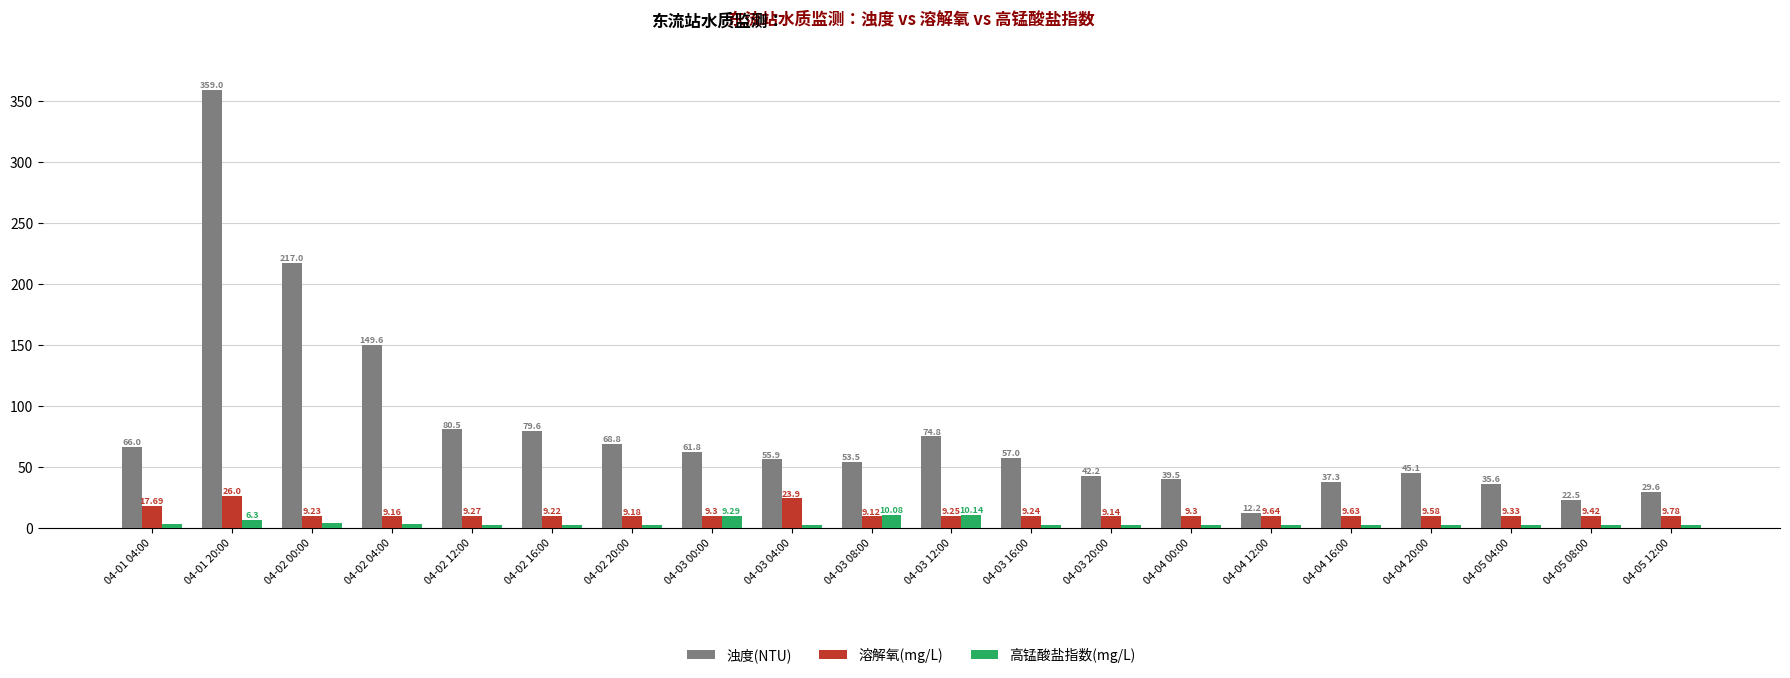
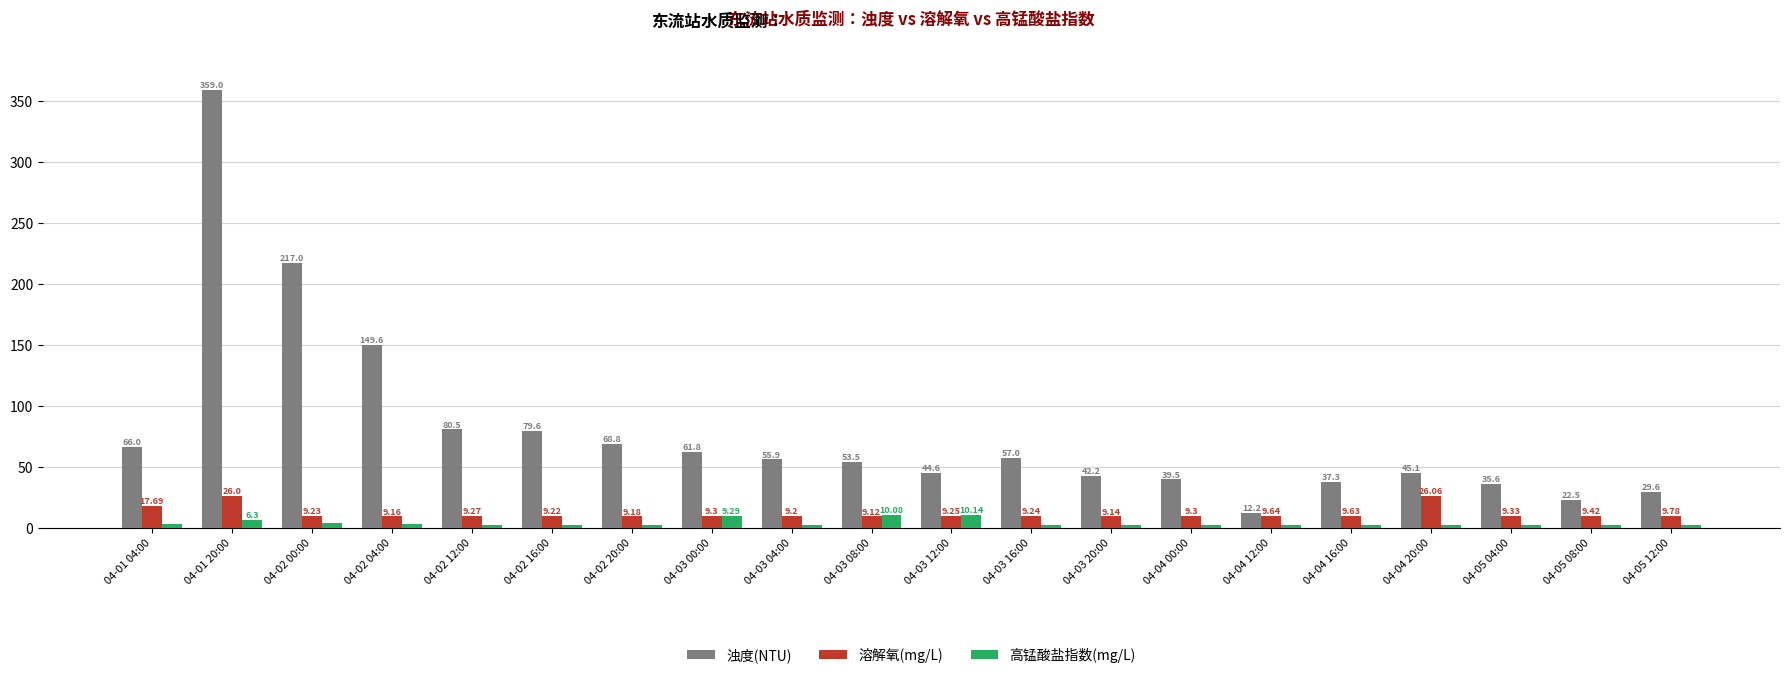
  {
    "浊度(NTU)": {
      "04-01 04:00": 66.0,
      "04-01 20:00": 359.0,
      "04-02 00:00": 217.0,
      "04-02 04:00": 149.6,
      "04-02 12:00": 80.5,
      "04-02 16:00": 79.6,
      "04-02 20:00": 68.8,
      "04-03 00:00": 61.8,
      "04-03 04:00": 55.9,
      "04-03 08:00": 53.5,
-     "04-03 12:00": 74.8,
+     "04-03 12:00": 44.6,
      "04-03 16:00": 57.0,
      "04-03 20:00": 42.2,
      "04-04 00:00": 39.5,
      "04-04 12:00": 12.2,
      "04-04 16:00": 37.3,
      "04-04 20:00": 45.1,
      "04-05 04:00": 35.6,
      "04-05 08:00": 22.5,
      "04-05 12:00": 29.6
    },
    "溶解氧(mg/L)": {
      "04-01 04:00": 17.69,
      "04-01 20:00": 26.0,
      "04-02 00:00": 9.23,
      "04-02 04:00": 9.16,
      "04-02 12:00": 9.27,
      "04-02 16:00": 9.22,
      "04-02 20:00": 9.18,
      "04-03 00:00": 9.3,
-     "04-03 04:00": 23.9,
+     "04-03 04:00": 9.2,
      "04-03 08:00": 9.12,
      "04-03 12:00": 9.25,
      "04-03 16:00": 9.24,
      "04-03 20:00": 9.14,
      "04-04 00:00": 9.3,
      "04-04 12:00": 9.64,
      "04-04 16:00": 9.63,
-     "04-04 20:00": 9.58,
+     "04-04 20:00": 26.06,
      "04-05 04:00": 9.33,
      "04-05 08:00": 9.42,
      "04-05 12:00": 9.78
    },
    "高锰酸盐指数(mg/L)": {
      "04-01 20:00": 6.3,
      "04-03 00:00": 9.29,
      "04-03 08:00": 10.08,
      "04-03 12:00": 10.14
    }
  }
